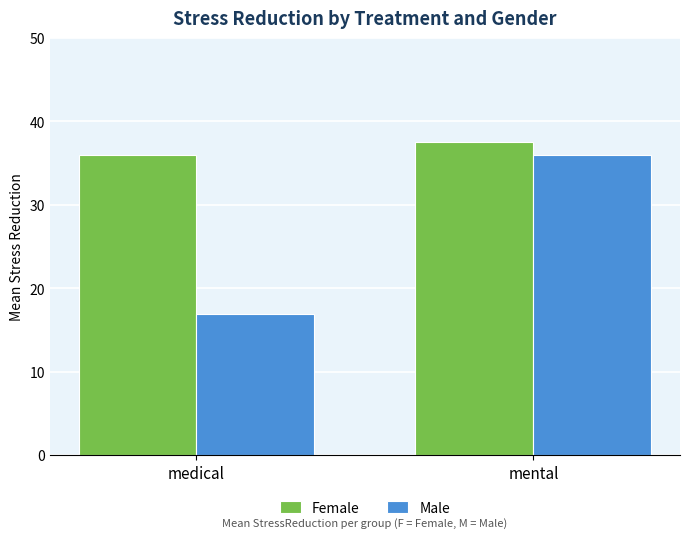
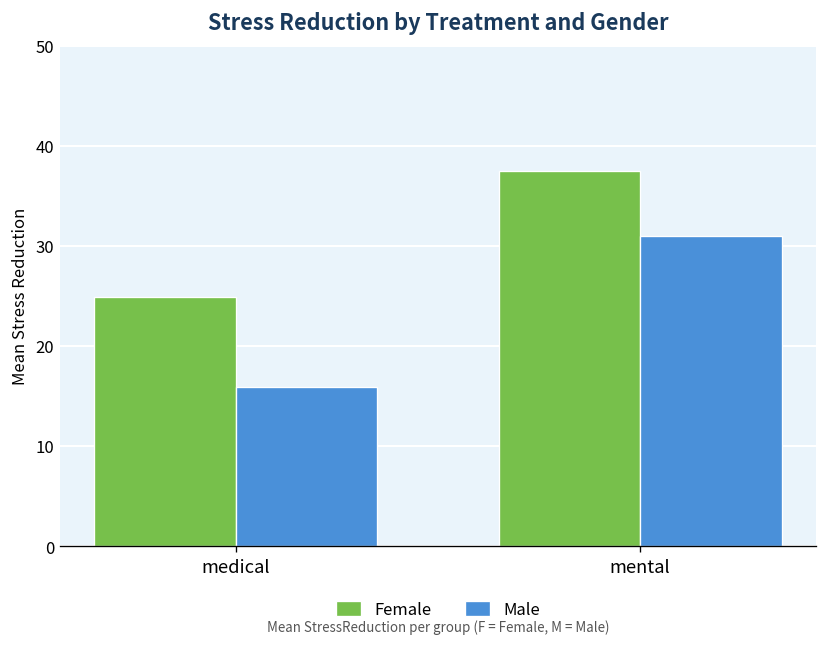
  {
    "Female": {
-     "medical": 36,
+     "medical": 25,
      "mental": 38
    },
    "Male": {
-     "medical": 17,
-     "mental": 36
+     "medical": 16,
+     "mental": 31
    }
  }
